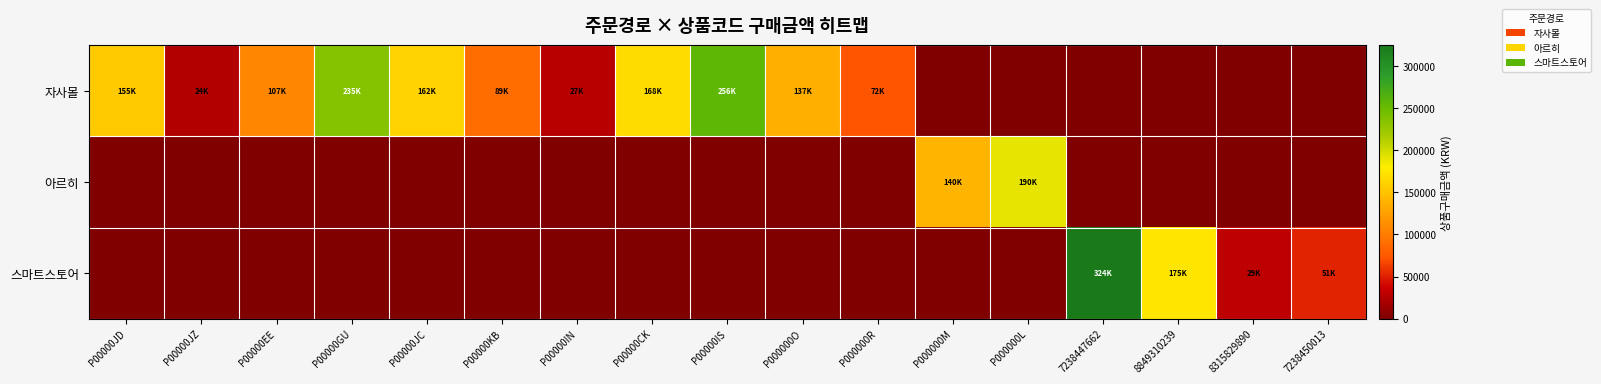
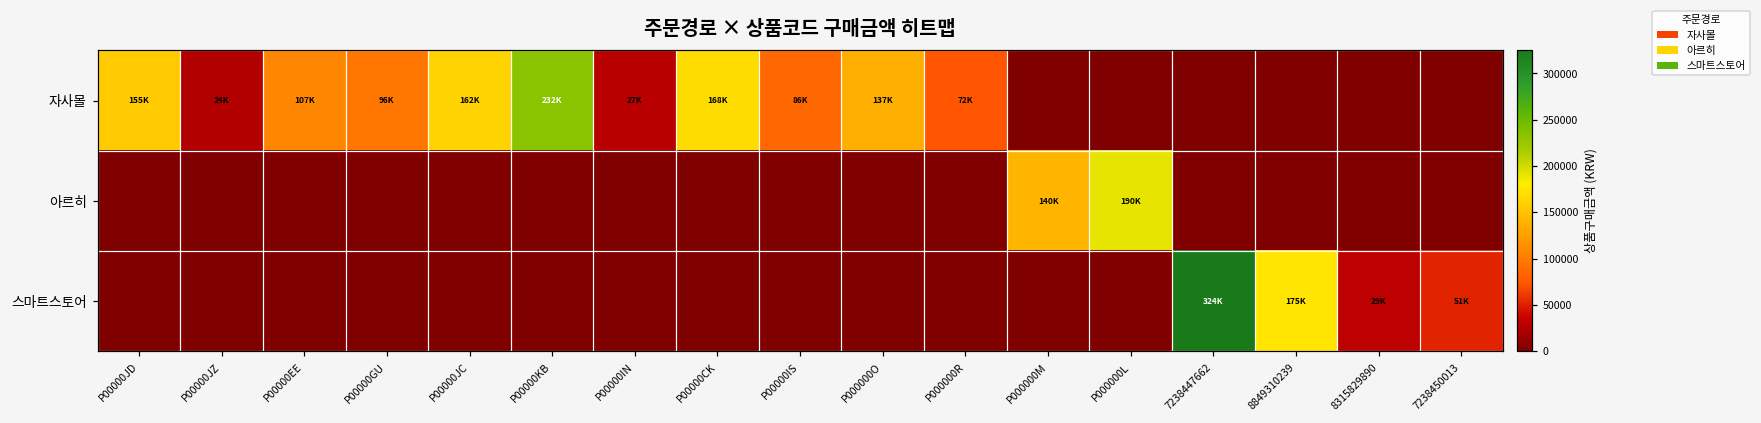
  {
    "자사몰": {
      "P00000JD": "155K",
      "P00000JZ": "24K",
      "P00000EE": "107K",
-     "P00000GU": "235K",
+     "P00000GU": "96K",
      "P00000JC": "162K",
-     "P00000KB": "89K",
+     "P00000KB": "232K",
      "P00000IN": "27K",
      "P00000CK": "168K",
-     "P00000IS": "256K",
+     "P00000IS": "86K",
      "P000000O": "137K",
      "P000000R": "72K"
    },
    "아르히": {
      "P000000M": "140K",
      "P000000L": "190K"
    },
    "스마트스토어": {
      "7238447662": "324K",
      "8849310239": "175K",
      "8315829890": "29K",
      "7238450013": "51K"
    }
  }
